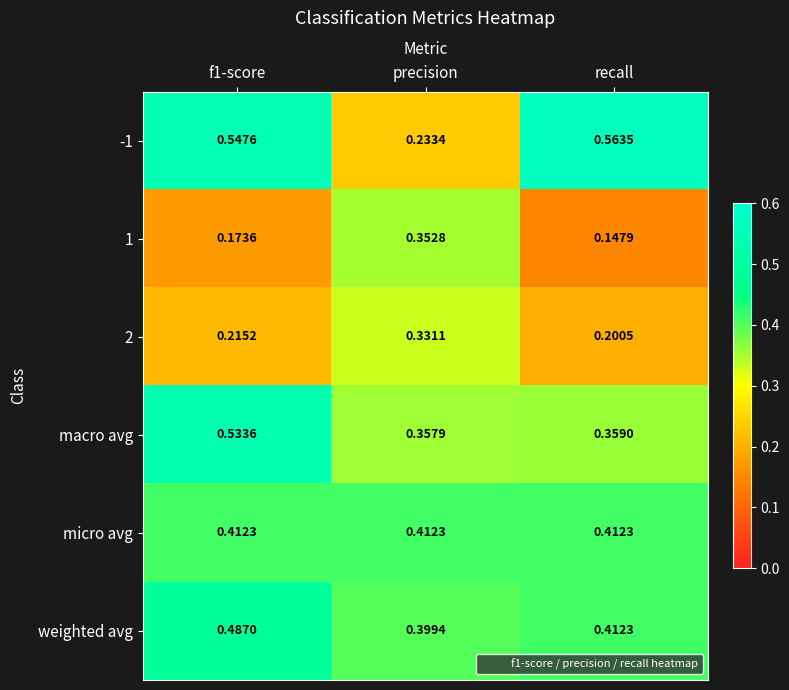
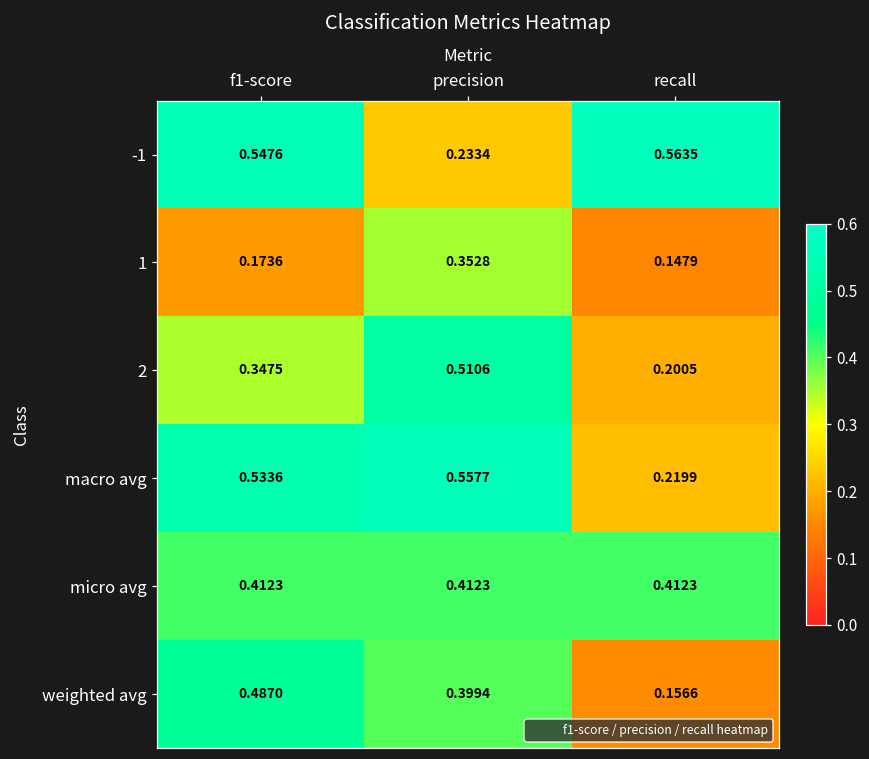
  {
    "-1": {
      "f1-score": 0.5476,
      "precision": 0.2334,
      "recall": 0.5635
    },
    "1": {
      "f1-score": 0.1736,
      "precision": 0.3528,
      "recall": 0.1479
    },
    "2": {
-     "f1-score": 0.2152,
-     "precision": 0.3311,
+     "f1-score": 0.3475,
+     "precision": 0.5106,
      "recall": 0.2005
    },
    "macro avg": {
      "f1-score": 0.5336,
-     "precision": 0.3579,
-     "recall": 0.3590
+     "precision": 0.5577,
+     "recall": 0.2199
    },
    "micro avg": {
      "f1-score": 0.4123,
      "precision": 0.4123,
      "recall": 0.4123
    },
    "weighted avg": {
      "f1-score": 0.4870,
      "precision": 0.3994,
-     "recall": 0.4123
+     "recall": 0.1566
    }
  }
